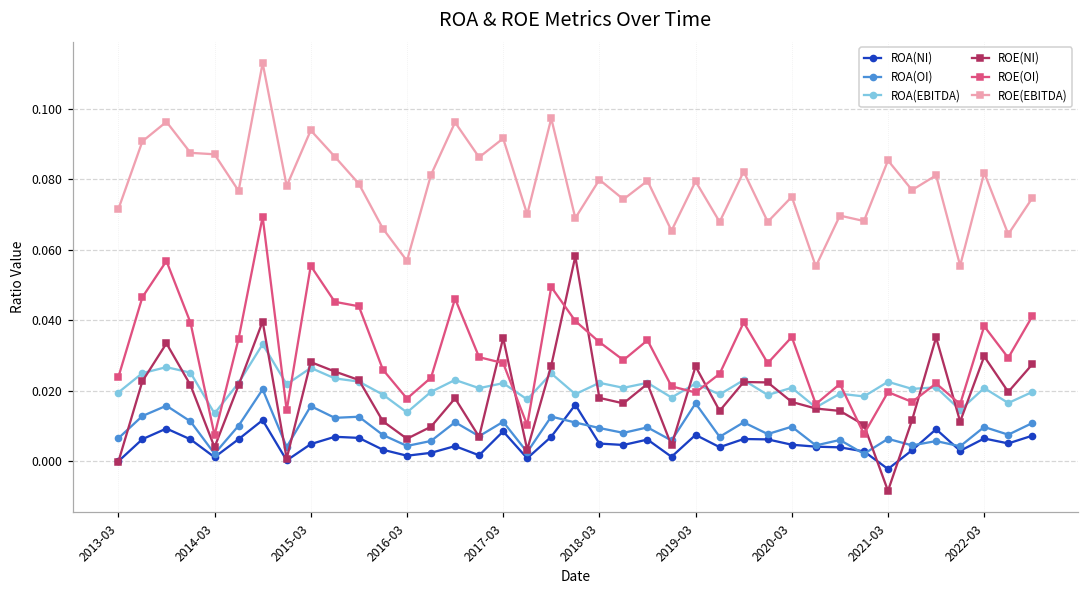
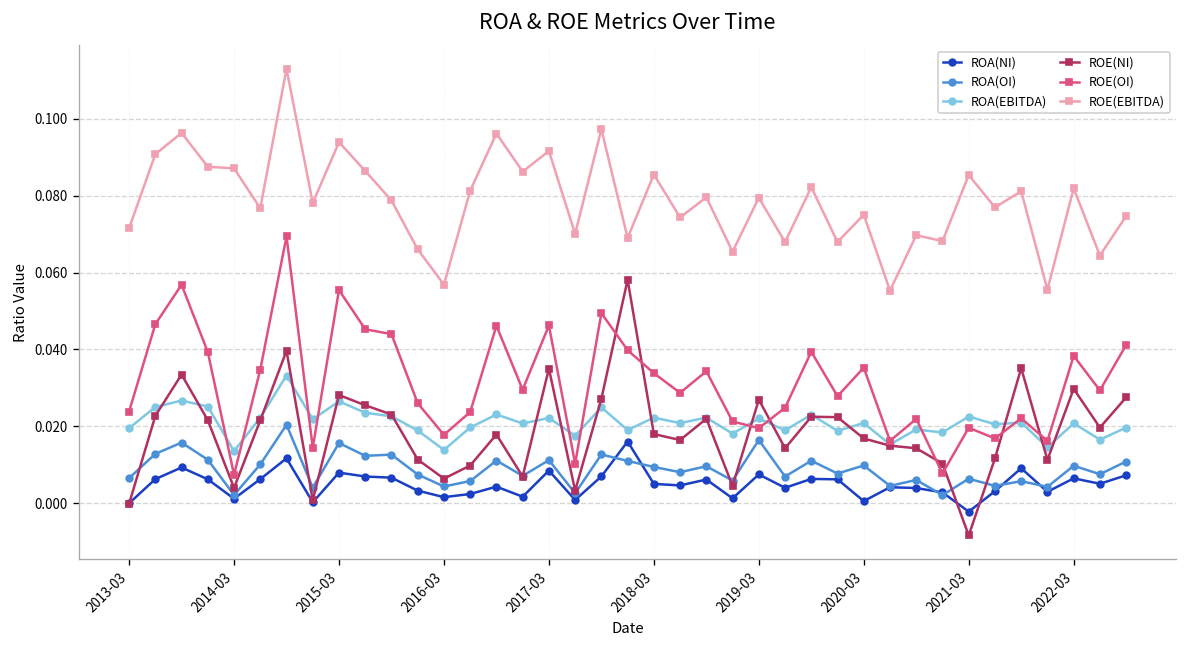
  {
    "ROA(NI)": {
      "2014-03": 0.001,
-     "2015-03": 0.005,
+     "2015-03": 0.008,
      "2016-03": 0.002,
      "2017-03": 0.008,
      "2018-03": 0.005,
      "2019-03": 0.007,
-     "2020-03": 0.005,
+     "2020-03": 0.001,
      "2021-03": -0.002,
      "2022-03": 0.006
    },
    "ROA(OI)": {
      "2013-03": 0.006,
      "2014-03": 0.002,
      "2015-03": 0.016,
      "2016-03": 0.004,
      "2017-03": 0.011,
      "2018-03": 0.009,
      "2019-03": 0.016,
      "2020-03": 0.010,
      "2021-03": 0.006,
      "2022-03": 0.010
    },
    "ROA(EBITDA)": {
      "2013-03": 0.019,
      "2014-03": 0.014,
      "2015-03": 0.026,
      "2016-03": 0.014,
      "2017-03": 0.022,
      "2018-03": 0.022,
      "2019-03": 0.022,
      "2020-03": 0.021,
      "2021-03": 0.023,
      "2022-03": 0.021
    },
    "ROE(NI)": {
      "2014-03": 0.004,
      "2015-03": 0.028,
      "2016-03": 0.006,
      "2017-03": 0.035,
      "2018-03": 0.018,
      "2019-03": 0.027,
      "2020-03": 0.017,
      "2021-03": -0.008,
      "2022-03": 0.030
    },
    "ROE(OI)": {
      "2013-03": 0.024,
      "2014-03": 0.007,
      "2015-03": 0.055,
      "2016-03": 0.018,
-     "2017-03": 0.028,
+     "2017-03": 0.046,
      "2018-03": 0.034,
      "2019-03": 0.019,
      "2020-03": 0.035,
      "2021-03": 0.020,
      "2022-03": 0.038
    },
    "ROE(EBITDA)": {
      "2013-03": 0.072,
      "2014-03": 0.087,
      "2015-03": 0.094,
      "2016-03": 0.057,
      "2017-03": 0.092,
-     "2018-03": 0.080,
+     "2018-03": 0.086,
      "2019-03": 0.079,
      "2020-03": 0.075,
      "2021-03": 0.085,
      "2022-03": 0.082
    }
  }
